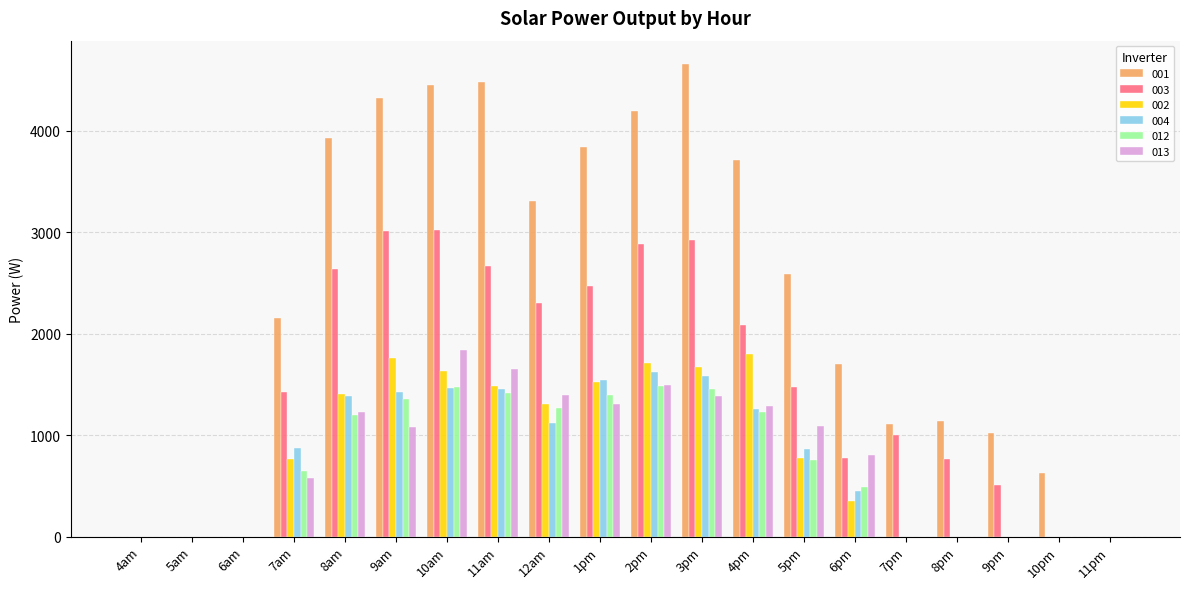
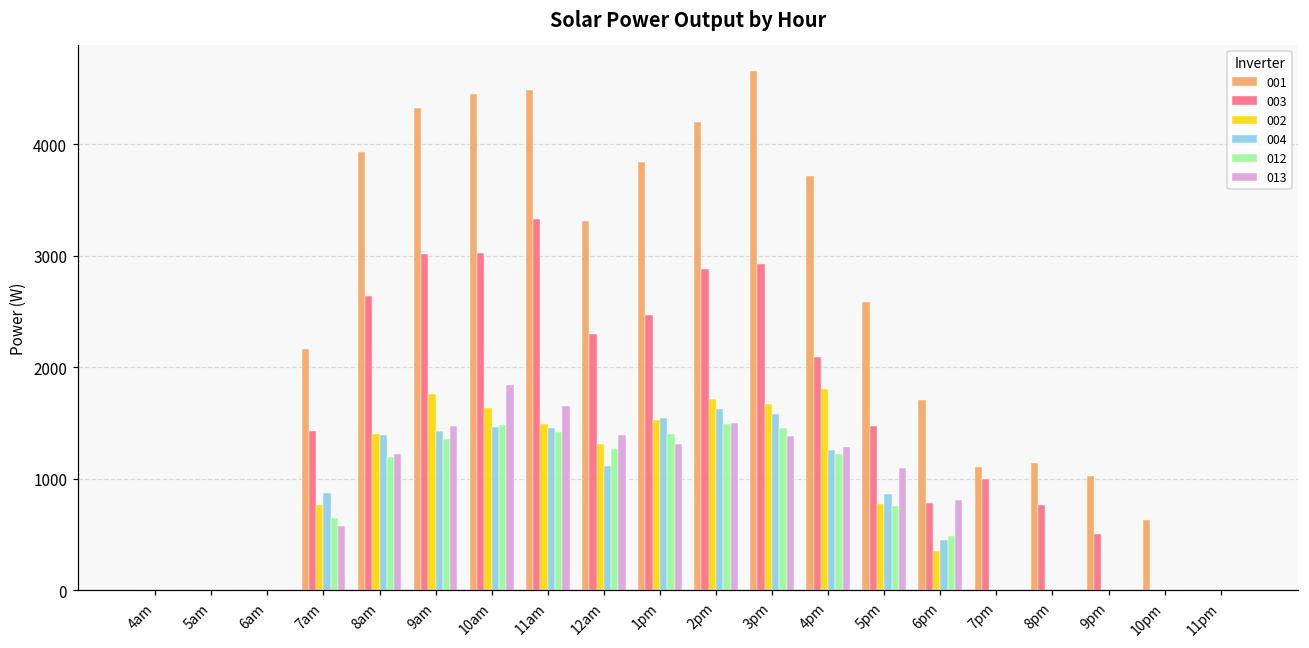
  {
    "001": {
      "4am": 0,
      "5am": 0,
      "6am": 0,
      "7am": 2160,
      "8am": 3930,
      "9am": 4320,
      "10am": 4450,
      "11am": 4480,
      "12am": 3310,
      "1pm": 3840,
      "2pm": 4200,
      "3pm": 4660,
      "4pm": 3710,
      "5pm": 2590,
      "6pm": 1700,
      "7pm": 1110,
      "8pm": 1140,
      "9pm": 1020,
      "10pm": 630,
      "11pm": 0
    },
    "003": {
      "4am": 0,
      "5am": 0,
      "6am": 0,
      "7am": 1430,
      "8am": 2630,
      "9am": 3020,
      "10am": 3030,
-     "11am": 2660,
+     "11am": 3330,
      "12am": 2300,
      "1pm": 2470,
      "2pm": 2880,
      "3pm": 2920,
      "4pm": 2090,
      "5pm": 1470,
      "6pm": 780,
      "7pm": 1000,
      "8pm": 760,
      "9pm": 500,
      "10pm": 0,
      "11pm": 0
    },
    "002": {
      "4am": 0,
      "5am": 0,
      "6am": 0,
      "7am": 760,
      "8am": 1400,
      "9am": 1760,
      "10am": 1640,
      "11am": 1490,
      "12am": 1310,
      "1pm": 1530,
      "2pm": 1710,
      "3pm": 1670,
      "4pm": 1800,
      "5pm": 770,
      "6pm": 350,
      "7pm": 0,
      "8pm": 0,
      "9pm": 0,
      "10pm": 0,
      "11pm": 0
    },
    "004": {
      "4am": 0,
      "5am": 0,
      "6am": 0,
      "7am": 870,
      "8am": 1390,
      "9am": 1430,
      "10am": 1470,
      "11am": 1450,
      "12am": 1120,
      "1pm": 1540,
      "2pm": 1630,
      "3pm": 1580,
      "4pm": 1260,
      "5pm": 860,
      "6pm": 450,
      "7pm": 0,
      "8pm": 0,
      "9pm": 0,
      "10pm": 0,
      "11pm": 0
    },
    "012": {
      "4am": 0,
      "5am": 0,
      "6am": 0,
      "7am": 650,
      "8am": 1200,
      "9am": 1360,
      "10am": 1480,
      "11am": 1420,
      "12am": 1270,
      "1pm": 1400,
      "2pm": 1490,
      "3pm": 1450,
      "4pm": 1220,
      "5pm": 760,
      "6pm": 490,
      "7pm": 0,
      "8pm": 0,
      "9pm": 0,
      "10pm": 0,
      "11pm": 0
    },
    "013": {
      "4am": 0,
      "5am": 0,
      "6am": 0,
      "7am": 580,
      "8am": 1230,
-     "9am": 1080,
+     "9am": 1470,
      "10am": 1840,
      "11am": 1650,
      "12am": 1390,
      "1pm": 1310,
      "2pm": 1500,
      "3pm": 1380,
      "4pm": 1280,
      "5pm": 1090,
      "6pm": 810,
      "7pm": 0,
      "8pm": 0,
      "9pm": 0,
      "10pm": 0,
      "11pm": 0
    }
  }
